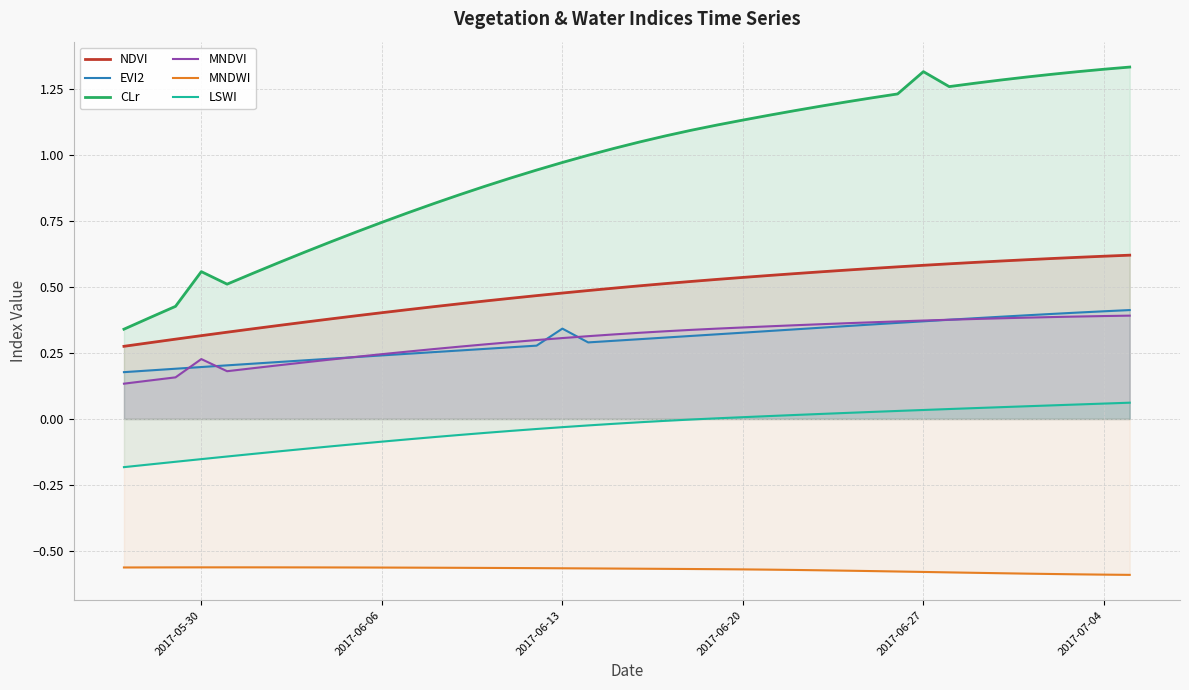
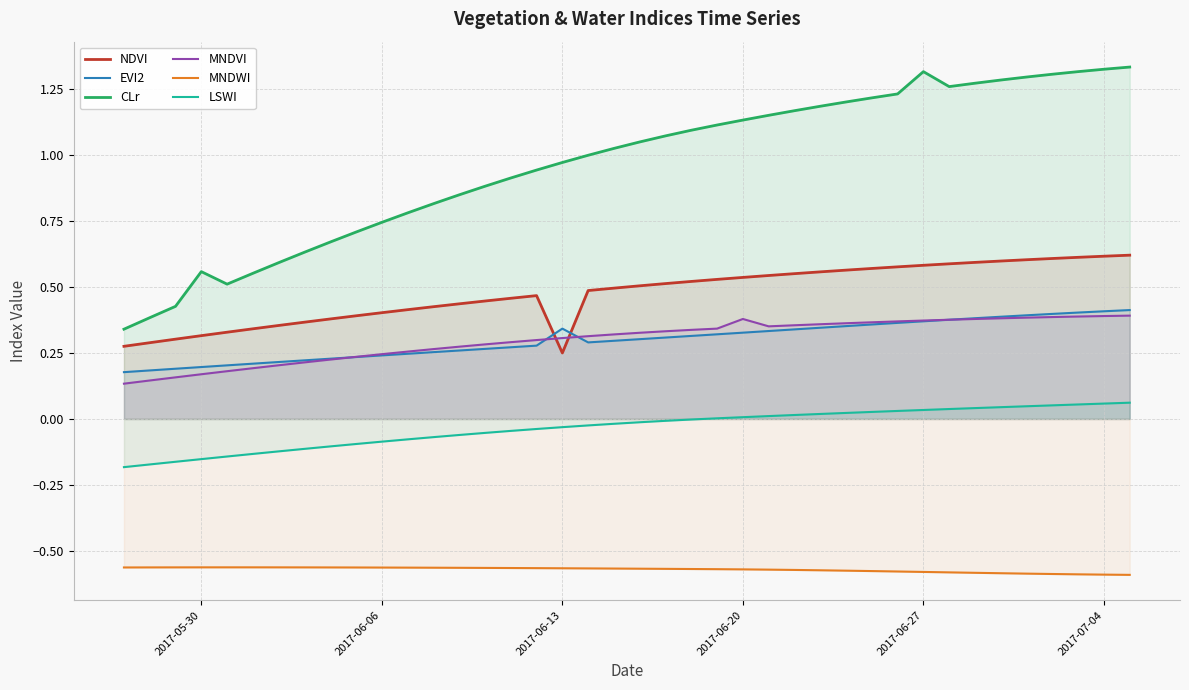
  {
    "NDVI": {
      "2017-05-30": 0.32,
      "2017-06-06": 0.40,
-     "2017-06-13": 0.48,
+     "2017-06-13": 0.25,
      "2017-06-20": 0.54,
      "2017-06-27": 0.58,
      "2017-07-04": 0.62
    },
    "EVI2": {
      "2017-05-30": 0.20,
      "2017-06-13": 0.34,
      "2017-06-20": 0.33,
      "2017-07-04": 0.41
    },
    "CLr": {
      "2017-05-30": 0.56,
      "2017-06-06": 0.74,
      "2017-06-13": 0.97,
      "2017-06-20": 1.13,
      "2017-06-27": 1.31,
      "2017-07-04": 1.32
    },
    "MNDVI": {
-     "2017-05-30": 0.23,
+     "2017-05-30": 0.17,
      "2017-06-13": 0.31,
-     "2017-06-20": 0.35,
+     "2017-06-20": 0.38,
      "2017-07-04": 0.39
    }
  }
